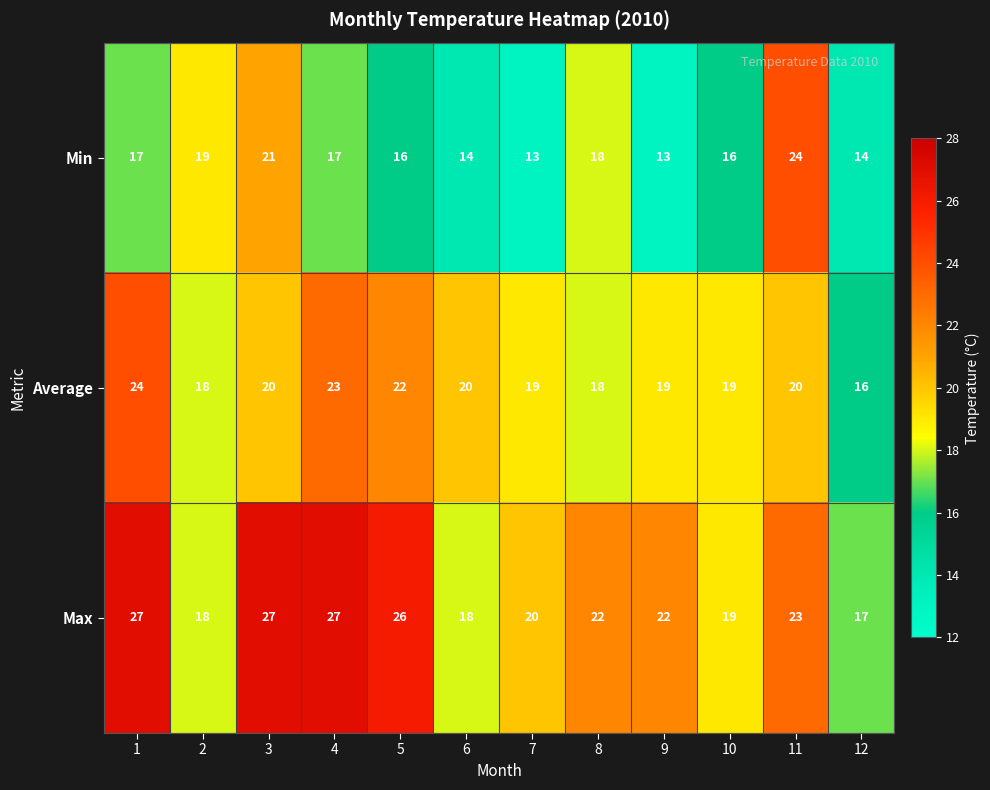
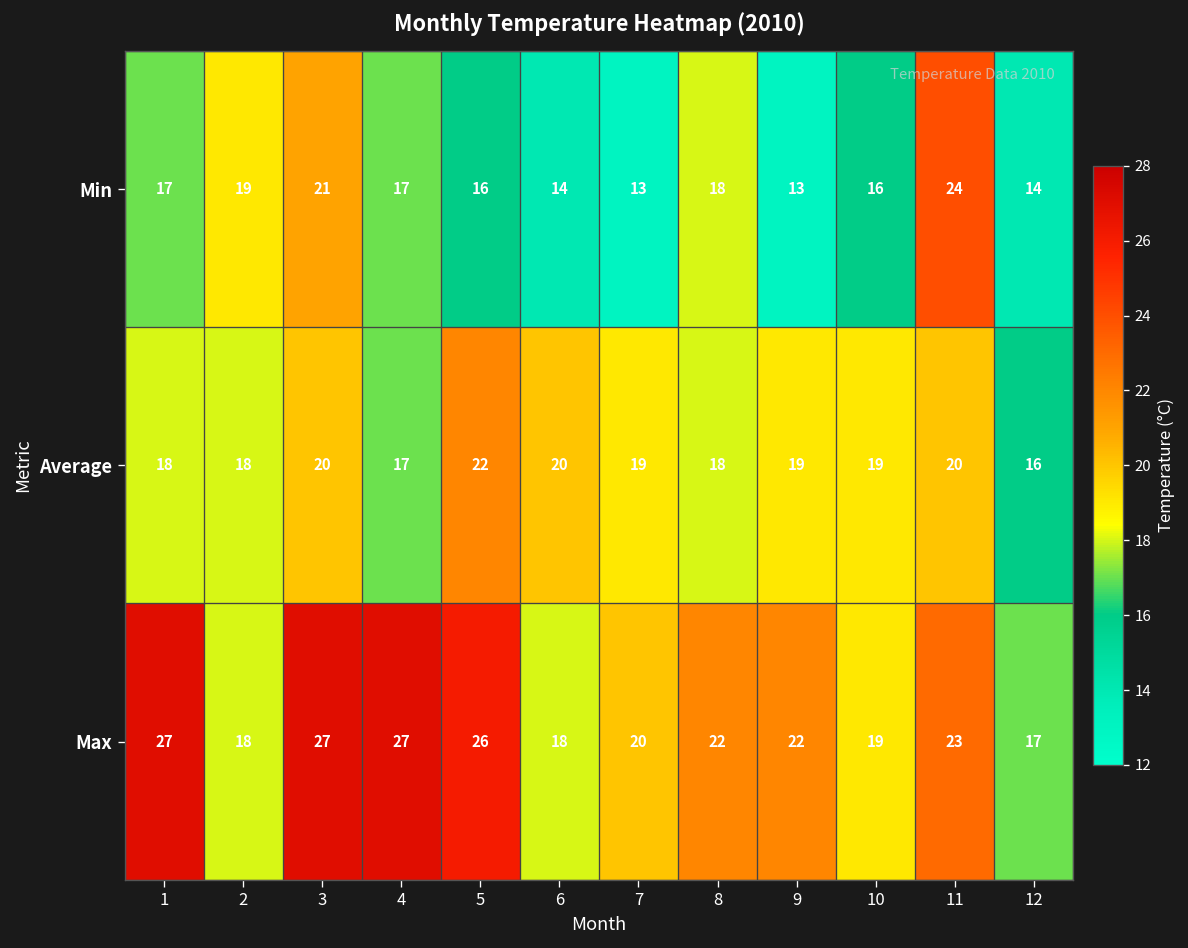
  {
    "Min": {
      "1": 17,
      "2": 19,
      "3": 21,
      "4": 17,
      "5": 16,
      "6": 14,
      "7": 13,
      "8": 18,
      "9": 13,
      "10": 16,
      "12": 14
    },
    "Average": {
-     "1": 24,
+     "1": 18,
      "2": 18,
      "3": 20,
-     "4": 23,
+     "4": 17,
      "5": 22,
      "6": 20,
      "7": 19,
      "8": 18,
      "9": 19,
      "10": 19,
      "11": 20,
      "12": 16
    },
    "Max": {
      "1": 27,
      "2": 18,
      "3": 27,
      "4": 27,
      "5": 26,
      "6": 18,
      "7": 20,
      "8": 22,
      "9": 22,
      "10": 19,
      "11": 23,
      "12": 17
    }
  }
